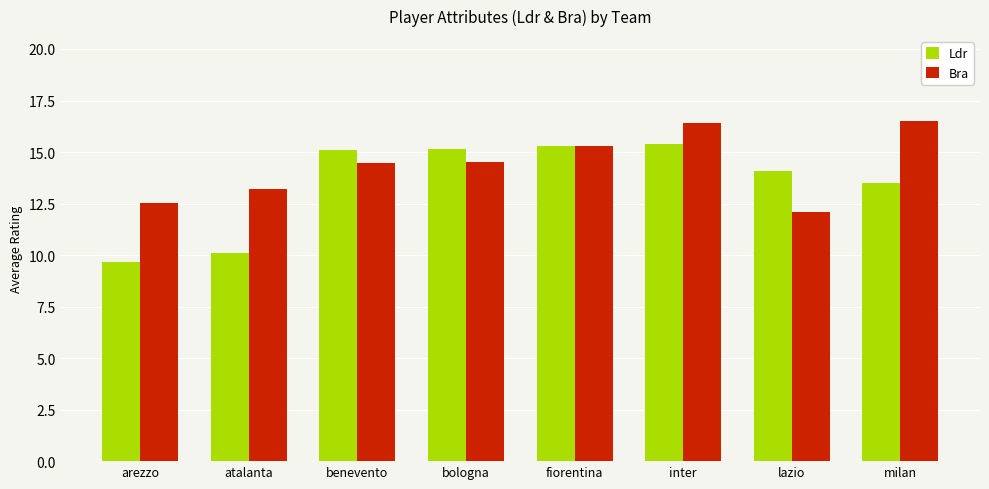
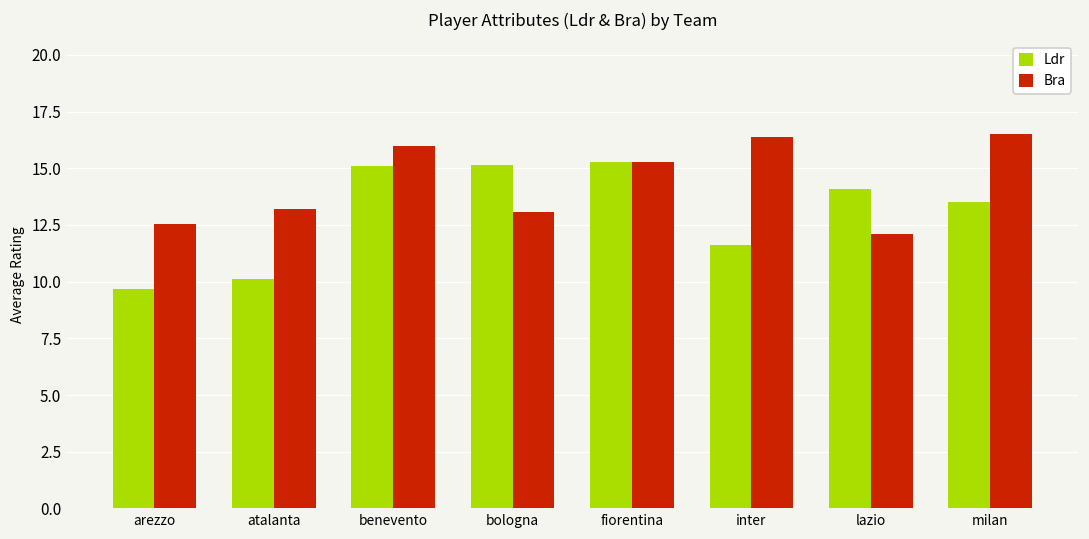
  {
    "Ldr": {
      "arezzo": 9.7,
      "atalanta": 10.1,
      "benevento": 15.1,
      "bologna": 15.2,
      "fiorentina": 15.3,
-     "inter": 15.4,
+     "inter": 11.6,
      "lazio": 14.1,
      "milan": 13.5
    },
    "Bra": {
      "arezzo": 12.5,
      "atalanta": 13.2,
-     "benevento": 14.5,
-     "bologna": 14.5,
+     "benevento": 16.0,
+     "bologna": 13.1,
      "fiorentina": 15.3,
      "inter": 16.4,
      "lazio": 12.1,
      "milan": 16.5
    }
  }
